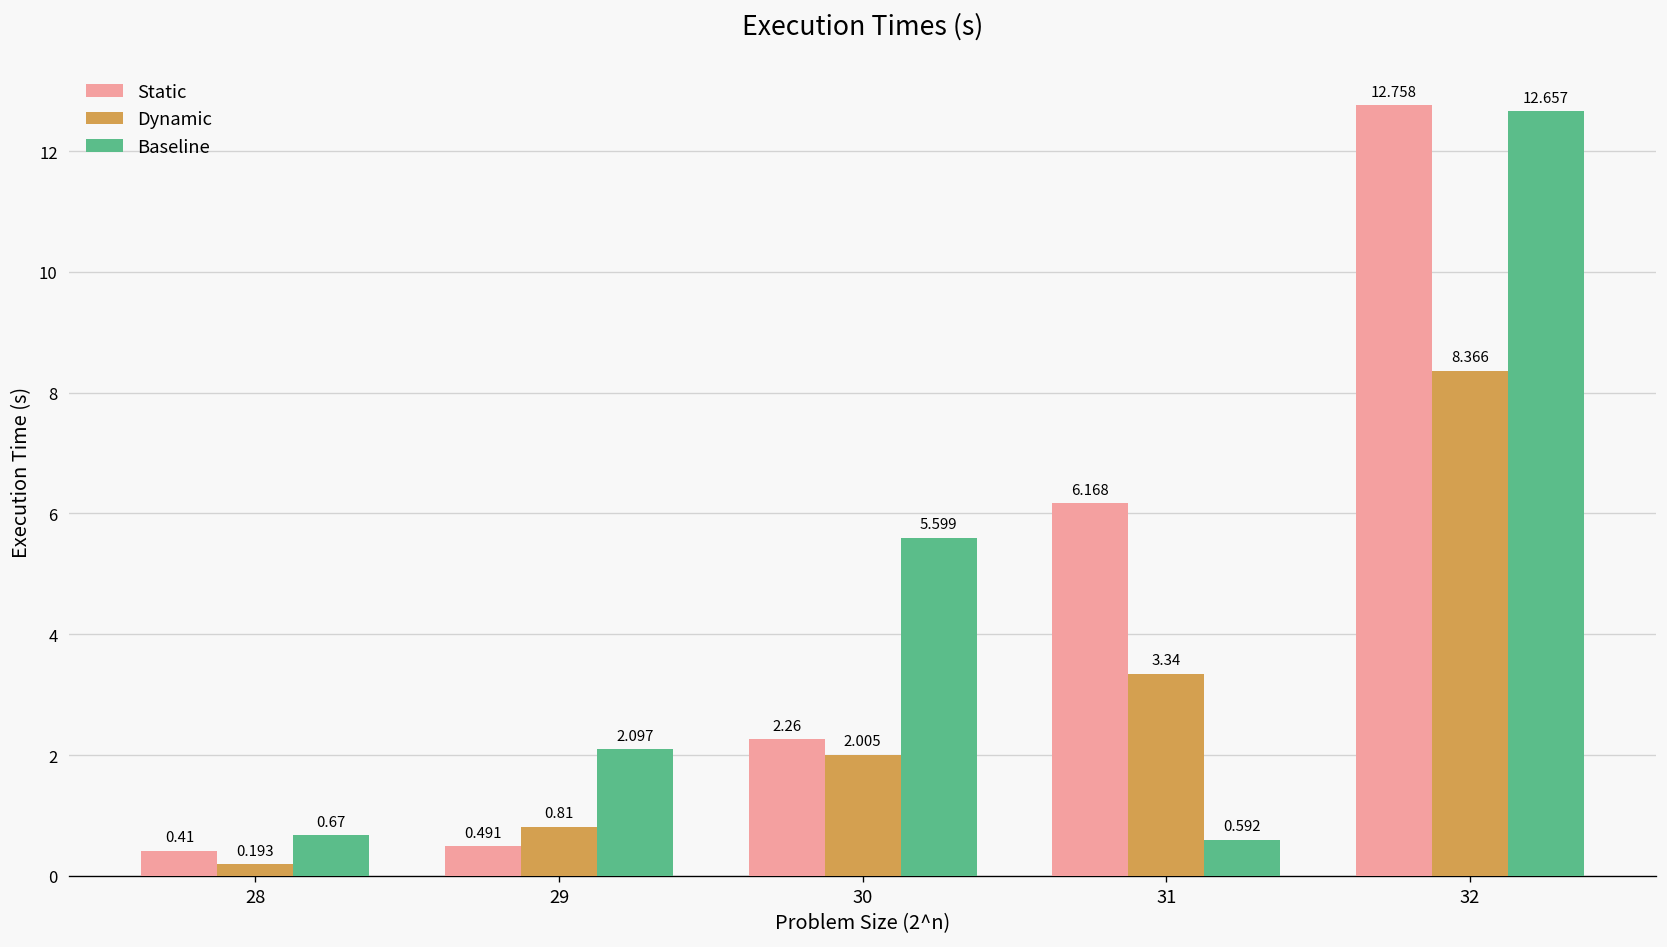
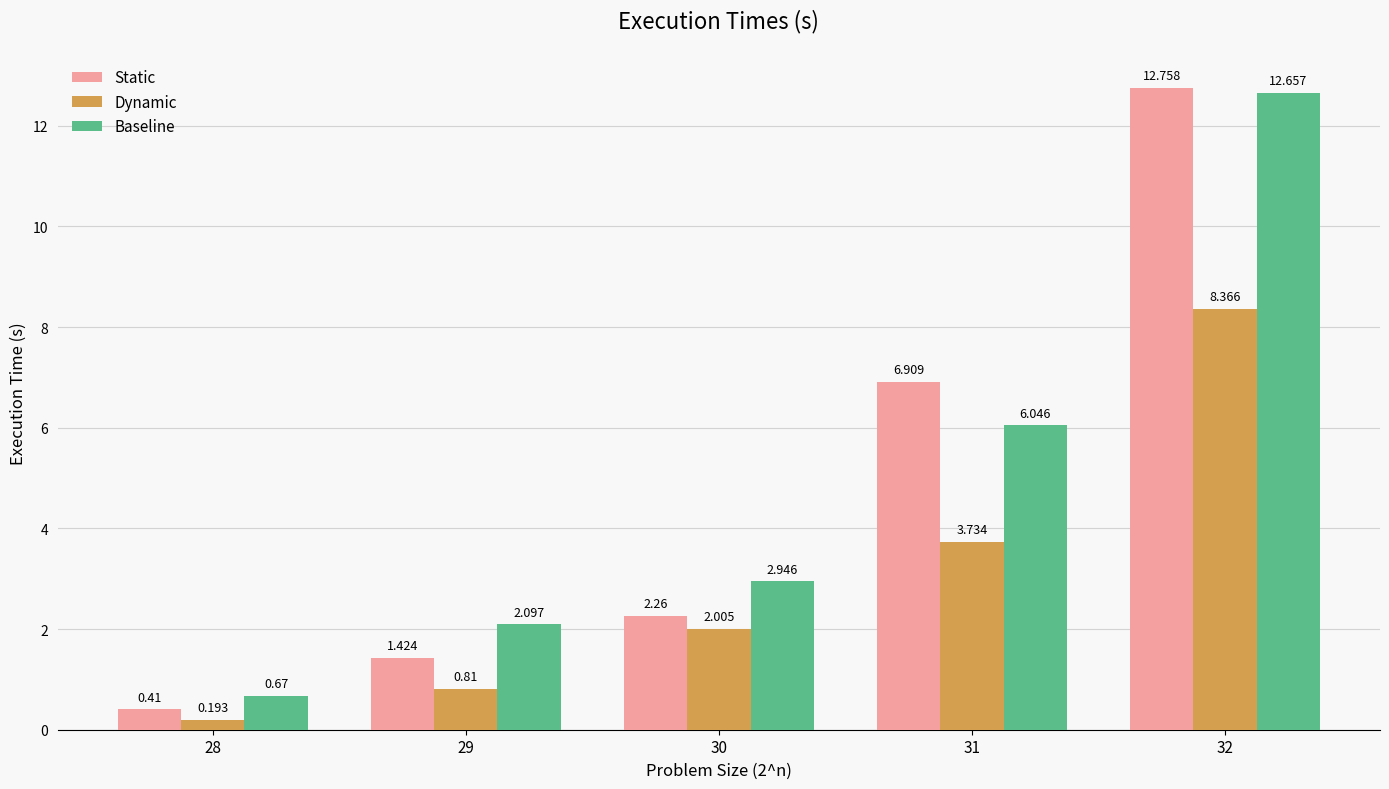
  {
    "Static": {
      "28": 0.41,
-     "29": 0.491,
+     "29": 1.424,
      "30": 2.26,
-     "31": 6.168,
+     "31": 6.909,
      "32": 12.758
    },
    "Dynamic": {
      "28": 0.193,
      "29": 0.81,
      "30": 2.005,
-     "31": 3.34,
+     "31": 3.734,
      "32": 8.366
    },
    "Baseline": {
      "28": 0.67,
      "29": 2.097,
-     "30": 5.599,
-     "31": 0.592,
+     "30": 2.946,
+     "31": 6.046,
      "32": 12.657
    }
  }
